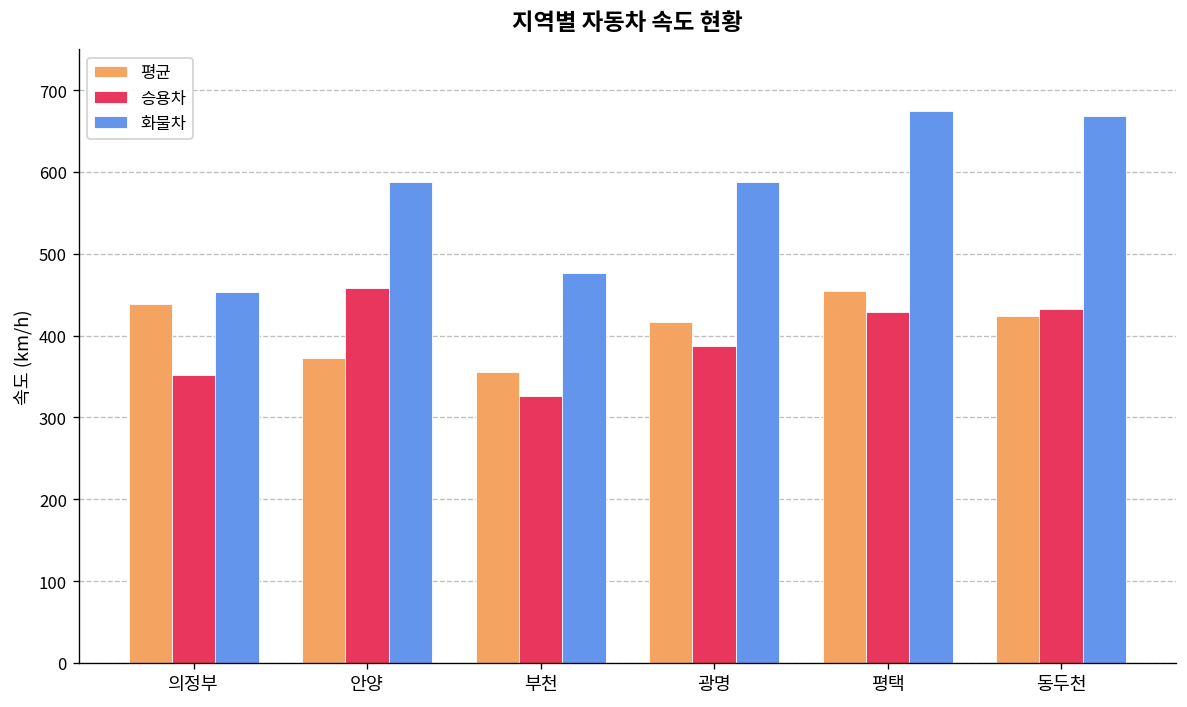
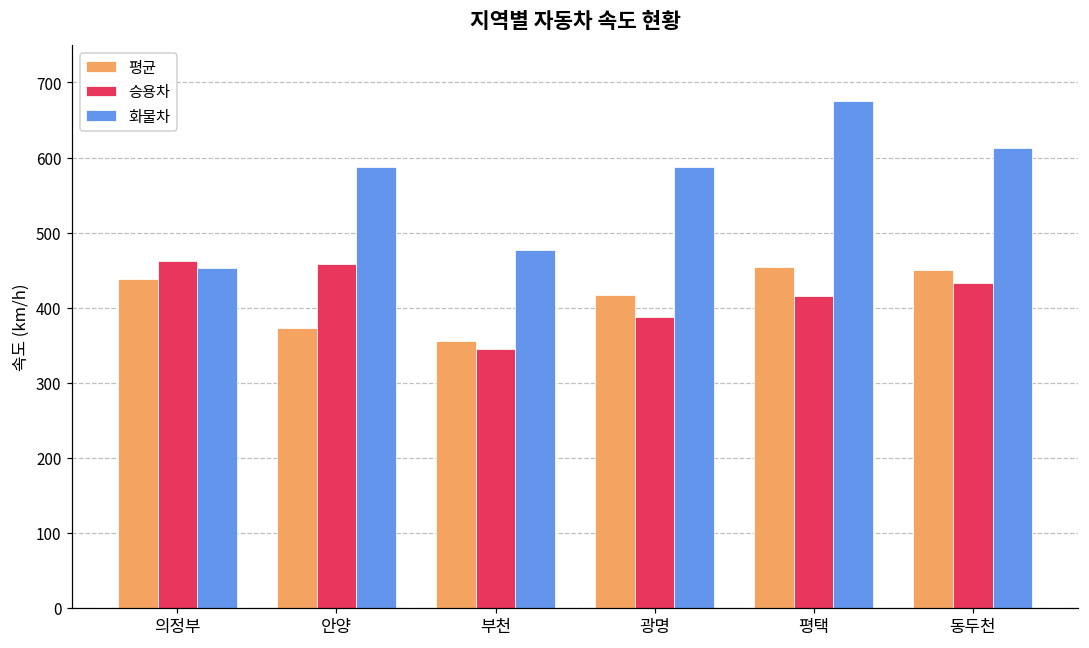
  {
    "평균": {
      "의정부": 440,
      "안양": 370,
      "부천": 350,
      "광명": 420,
      "평택": 450,
-     "동두천": 420
+     "동두천": 450
    },
    "승용차": {
-     "의정부": 350,
+     "의정부": 460,
      "안양": 460,
-     "부천": 330,
+     "부천": 350,
      "광명": 390,
-     "평택": 430,
+     "평택": 420,
      "동두천": 430
    },
    "화물차": {
      "의정부": 450,
      "안양": 590,
      "부천": 480,
      "광명": 590,
      "평택": 680,
-     "동두천": 670
+     "동두천": 610
    }
  }
